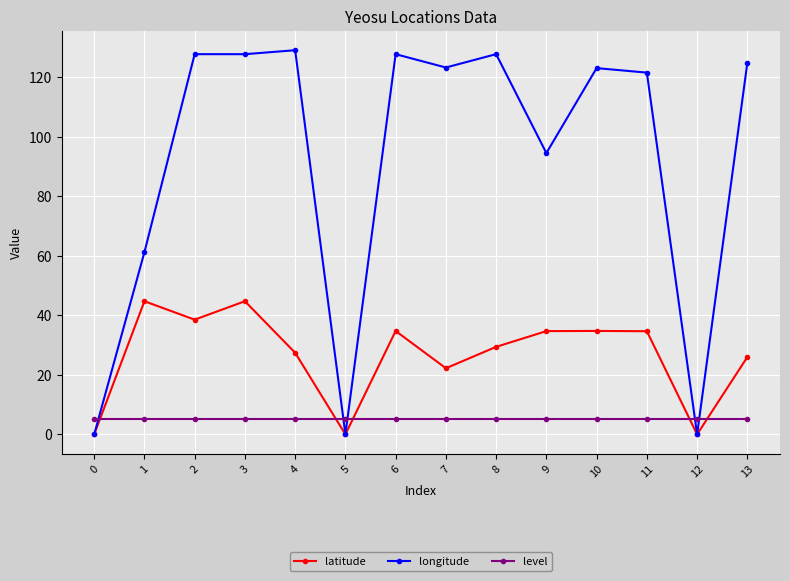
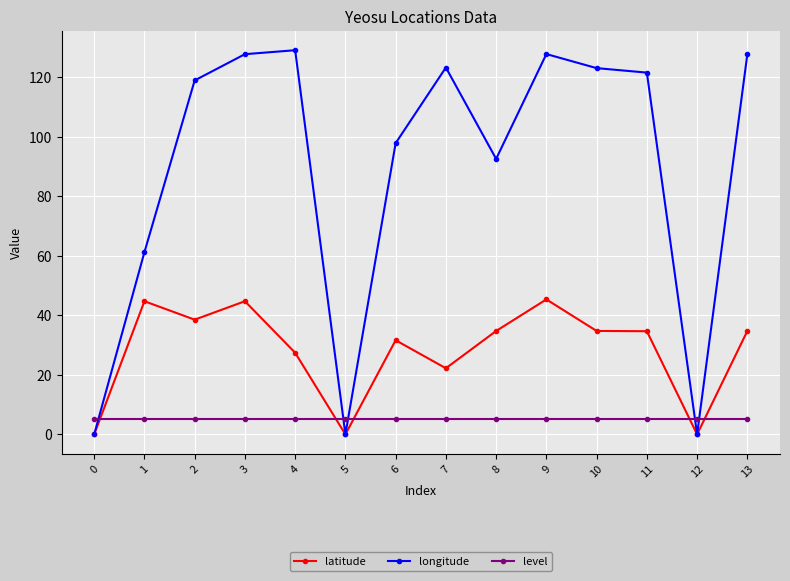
  {
    "latitude": {
      "1": 45,
      "2": 39,
      "3": 45,
      "4": 27,
-     "6": 35,
+     "6": 32,
      "7": 22,
-     "8": 29,
-     "9": 35,
+     "8": 35,
+     "9": 45,
      "10": 35,
      "11": 35,
-     "13": 26
+     "13": 35
    },
    "longitude": {
      "1": 61,
-     "2": 128,
+     "2": 119,
      "3": 128,
      "4": 129,
-     "6": 128,
+     "6": 98,
      "7": 123,
-     "8": 128,
-     "9": 95,
+     "8": 93,
+     "9": 128,
      "10": 123,
      "11": 122,
-     "13": 125
+     "13": 128
    },
    "level": {
      "0": 5,
      "1": 5,
      "2": 5,
      "3": 5,
      "4": 5,
      "5": 5,
      "6": 5,
      "7": 5,
      "8": 5,
      "9": 5,
      "10": 5,
      "11": 5,
      "12": 5,
      "13": 5
    }
  }
